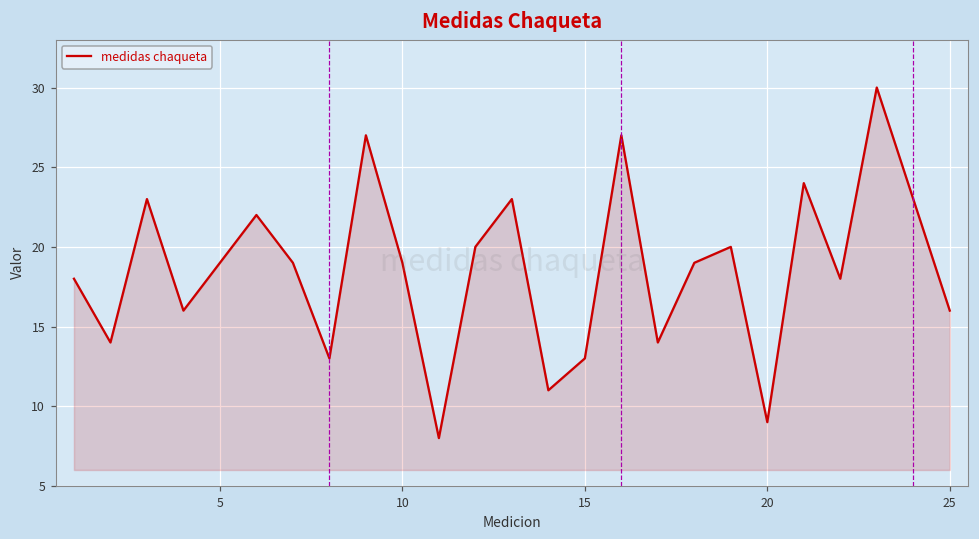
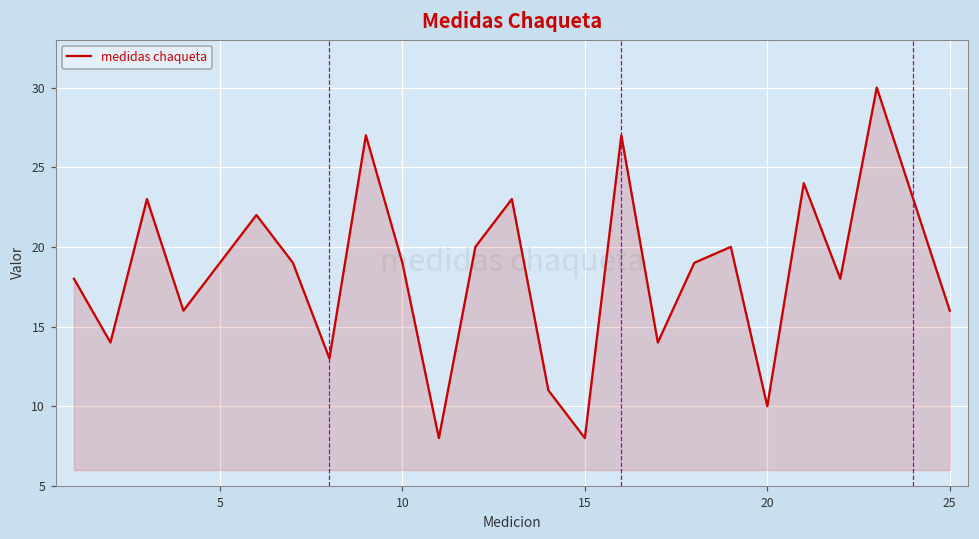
  {
    "5": 19,
    "10": 19,
-   "15": 13,
-   "20": 9,
+   "15": 8,
+   "20": 10,
    "25": 16
  }
